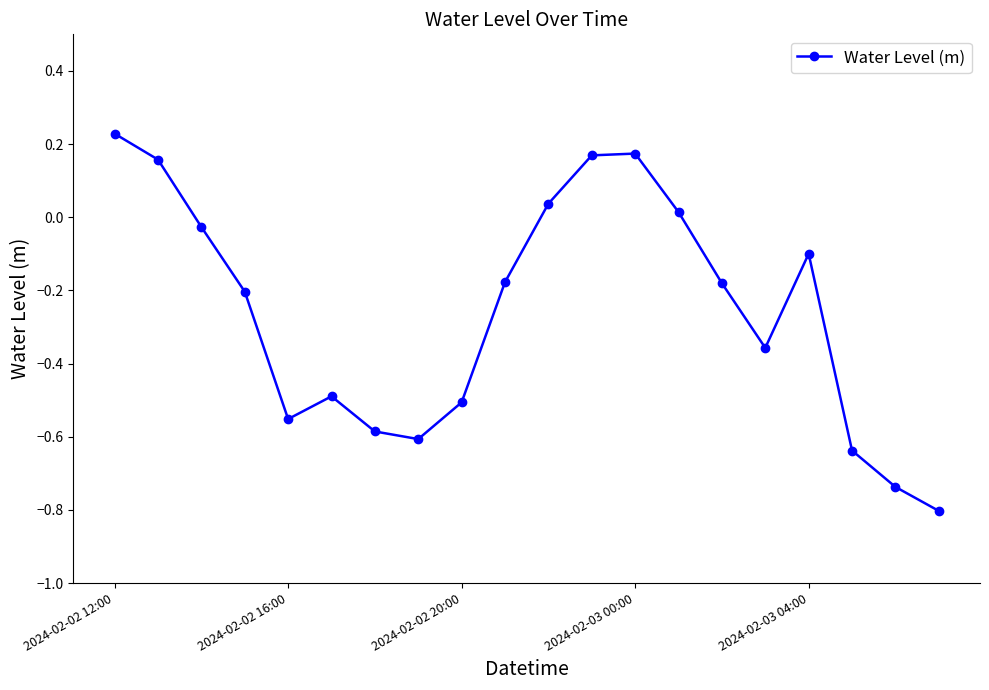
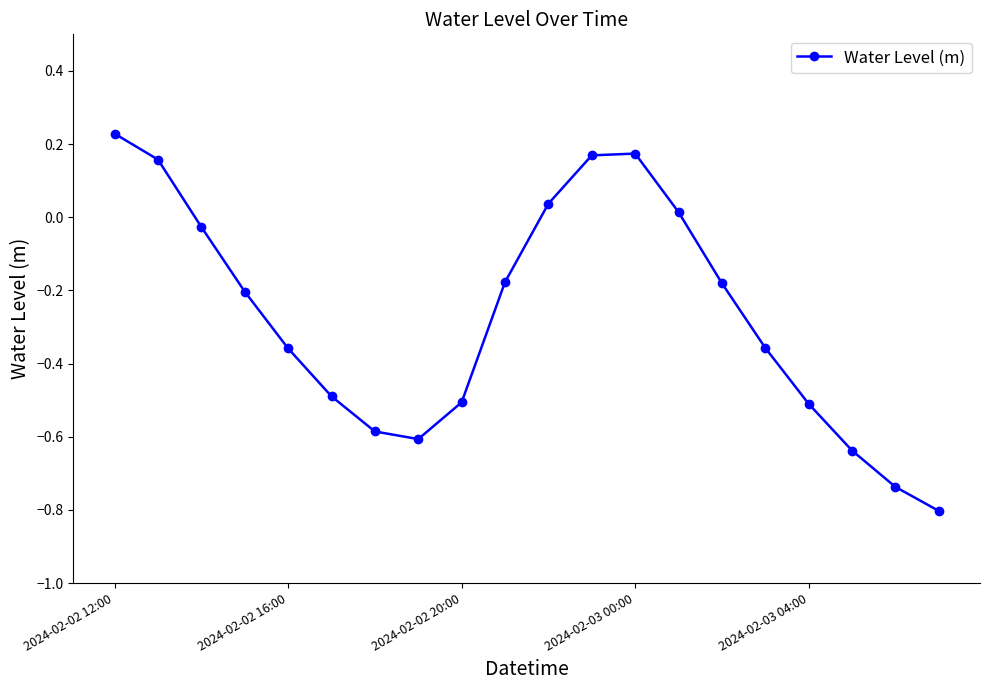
  {
    "2024-02-02 12:00": 0.23,
-   "2024-02-02 16:00": -0.55,
+   "2024-02-02 16:00": -0.36,
    "2024-02-02 20:00": -0.51,
    "2024-02-03 00:00": 0.17,
-   "2024-02-03 04:00": -0.10
+   "2024-02-03 04:00": -0.51
  }
